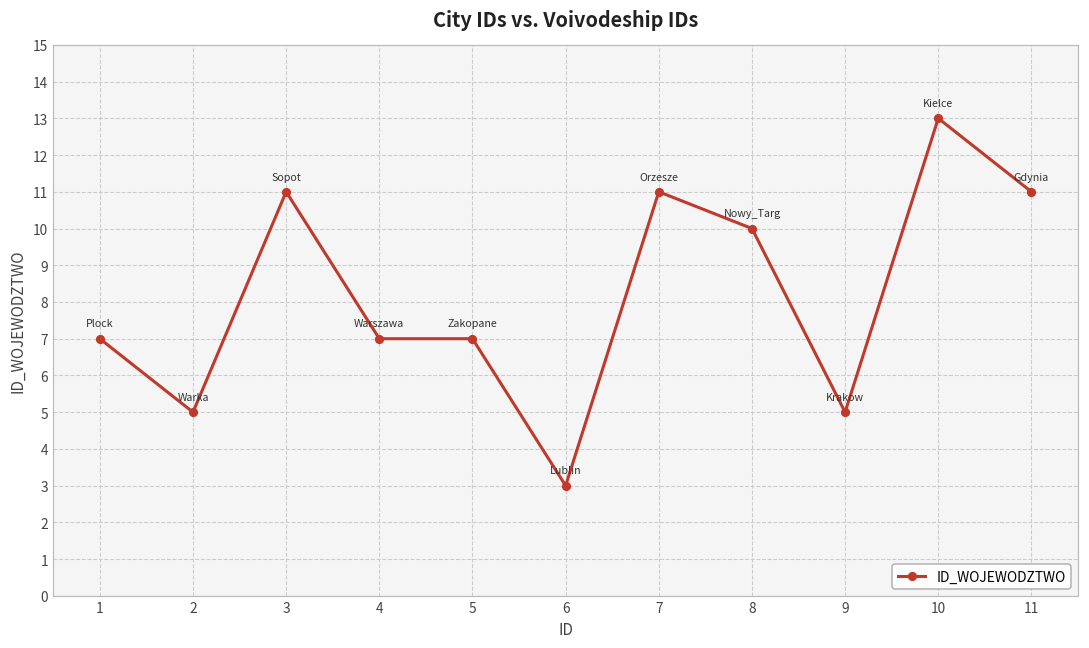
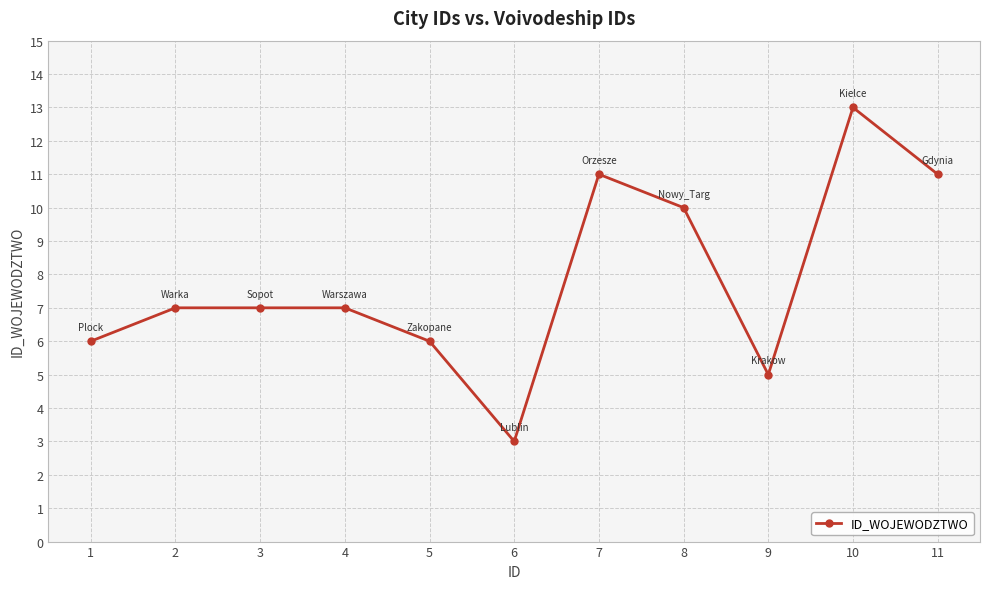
  {
-   "1": 7,
-   "2": 5,
-   "3": 11,
+   "1": 6,
+   "2": 7,
+   "3": 7,
    "4": 7,
-   "5": 7,
+   "5": 6,
    "6": 3,
    "7": 11,
    "8": 10,
    "9": 5,
    "10": 13,
    "11": 11
  }
